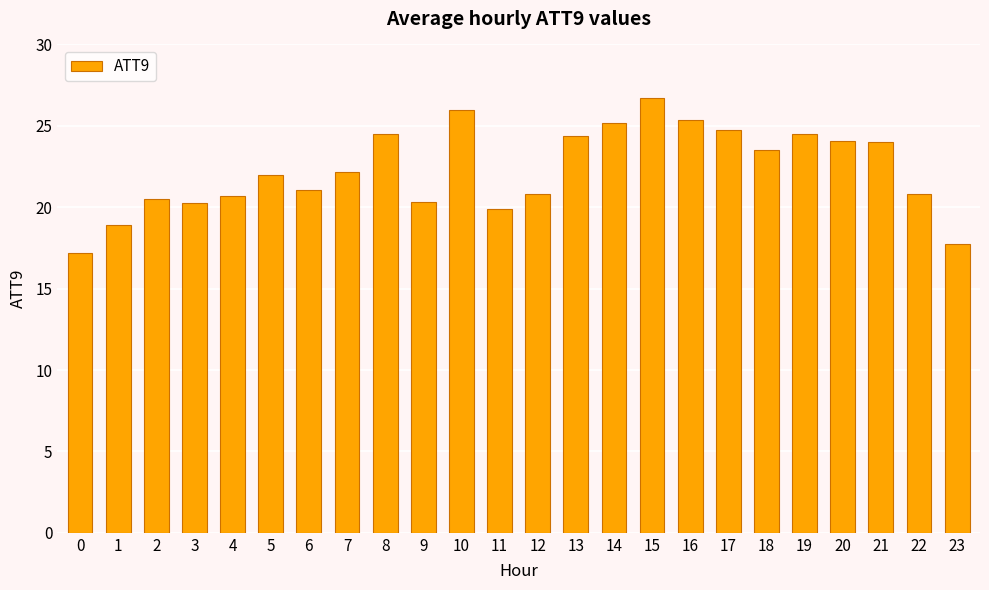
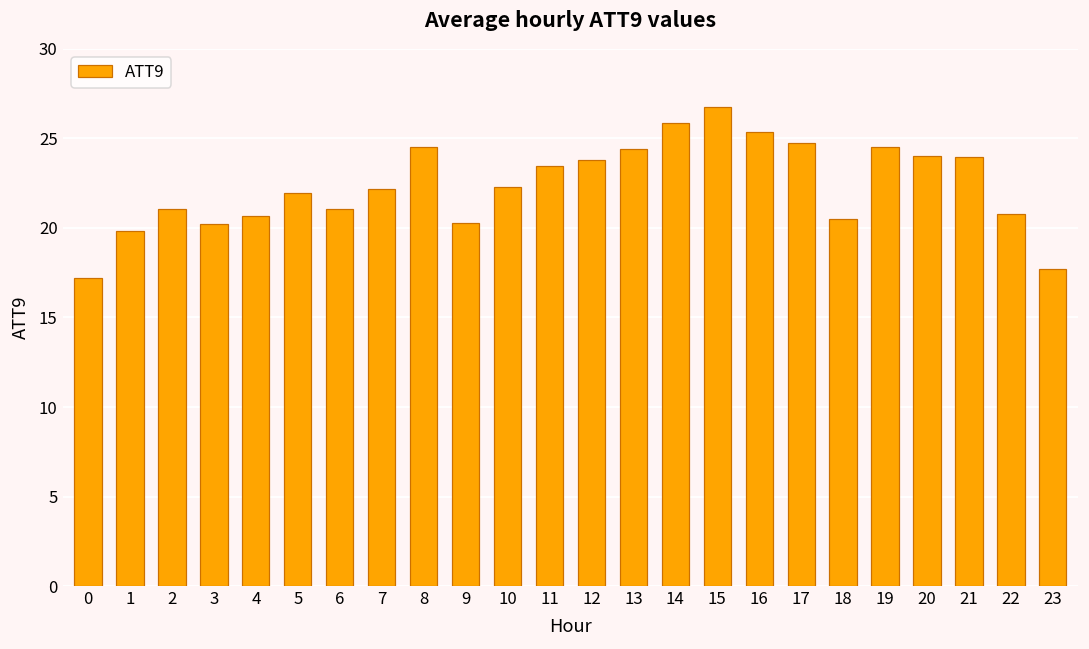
  {
    "0": 17.2,
-   "1": 18.9,
-   "2": 20.5,
+   "1": 19.8,
+   "2": 21.1,
    "3": 20.2,
    "4": 20.7,
    "5": 22.0,
    "6": 21.1,
    "7": 22.2,
    "8": 24.5,
    "9": 20.3,
-   "10": 26.0,
-   "11": 19.9,
-   "12": 20.8,
+   "10": 22.3,
+   "11": 23.4,
+   "12": 23.8,
    "13": 24.4,
-   "14": 25.2,
+   "14": 25.9,
    "15": 26.7,
    "16": 25.4,
    "17": 24.7,
-   "18": 23.5,
+   "18": 20.5,
    "19": 24.5,
    "20": 24.0,
    "21": 24.0,
    "22": 20.8,
    "23": 17.7
  }
